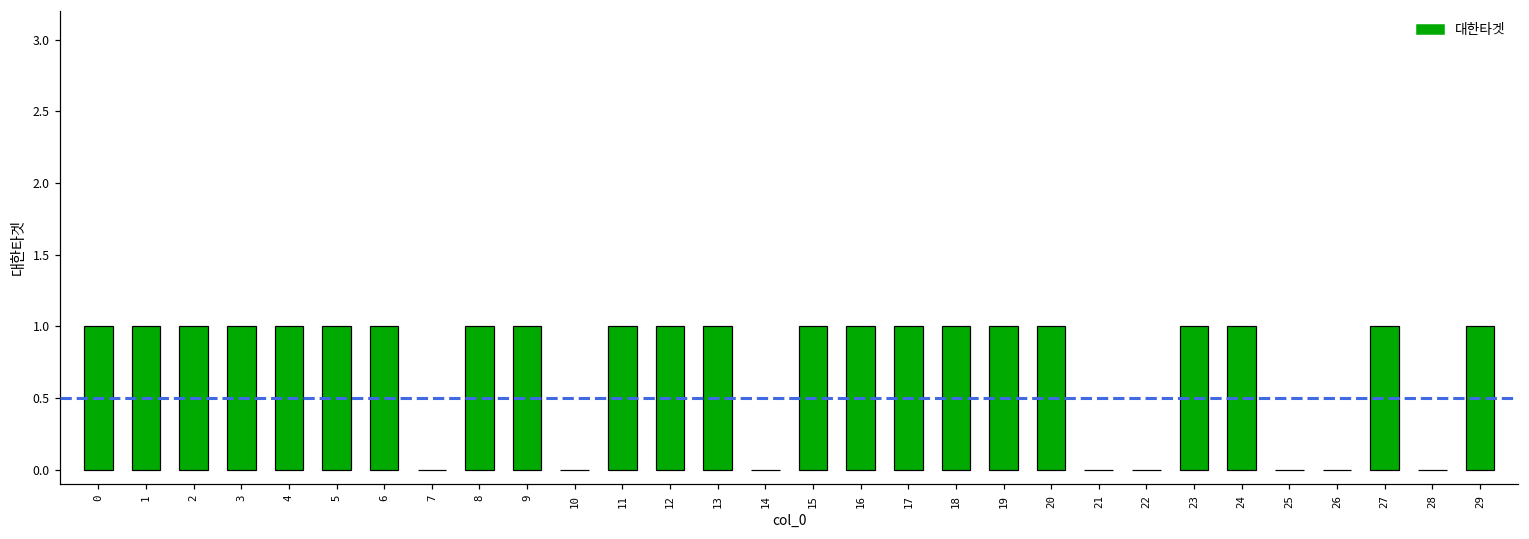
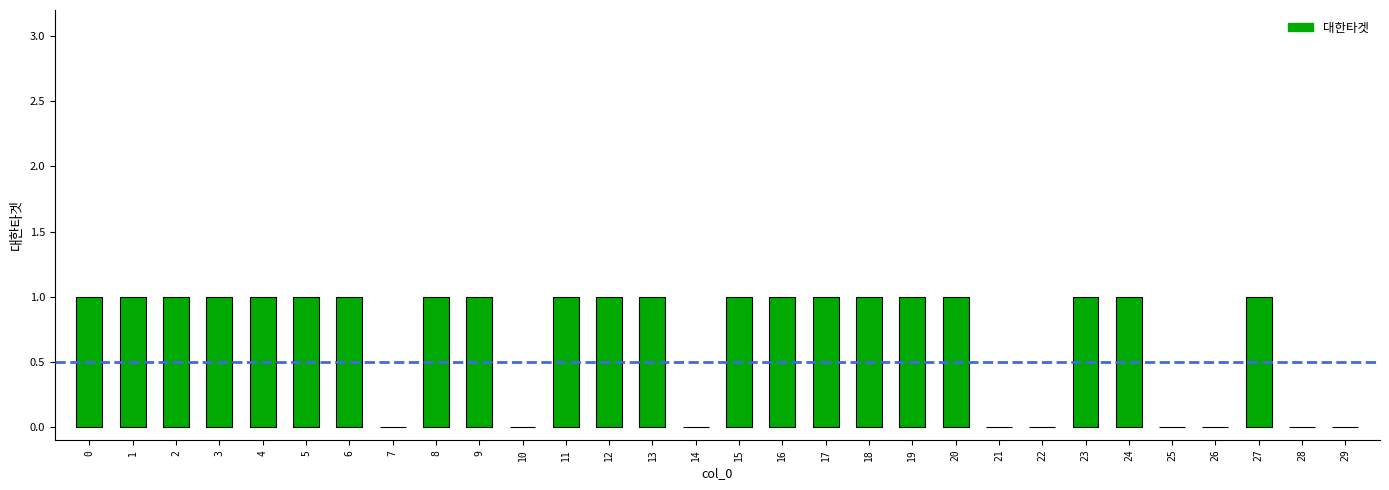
  {
    "0": 1,
    "1": 1,
    "2": 1,
    "3": 1,
    "4": 1,
    "5": 1,
    "6": 1,
    "7": 0,
    "8": 1,
    "9": 1,
    "10": 0,
    "11": 1,
    "12": 1,
    "13": 1,
    "14": 0,
    "15": 1,
    "16": 1,
    "17": 1,
    "18": 1,
    "19": 1,
    "20": 1,
    "21": 0,
    "22": 0,
    "23": 1,
    "24": 1,
    "25": 0,
    "26": 0,
    "27": 1,
    "28": 0,
-   "29": 1
+   "29": 0
  }
